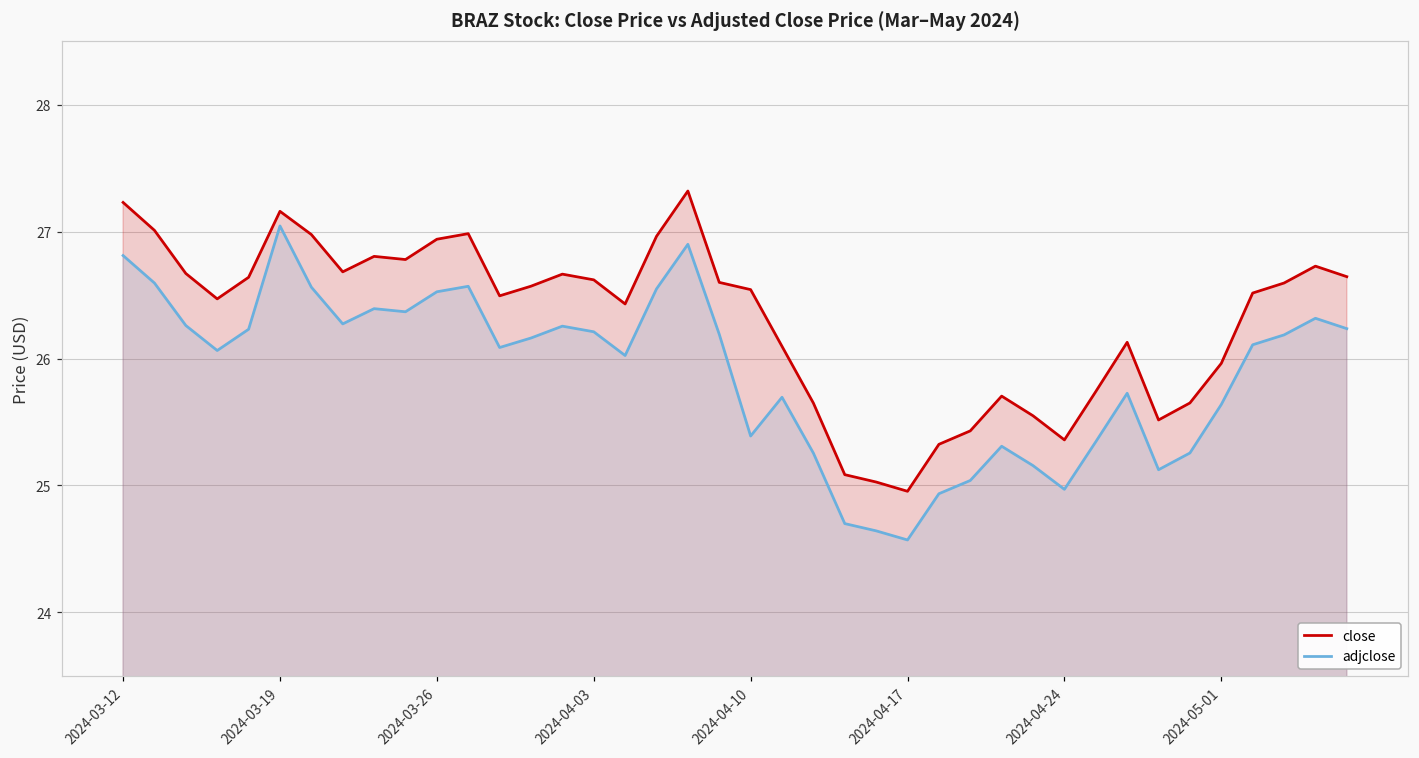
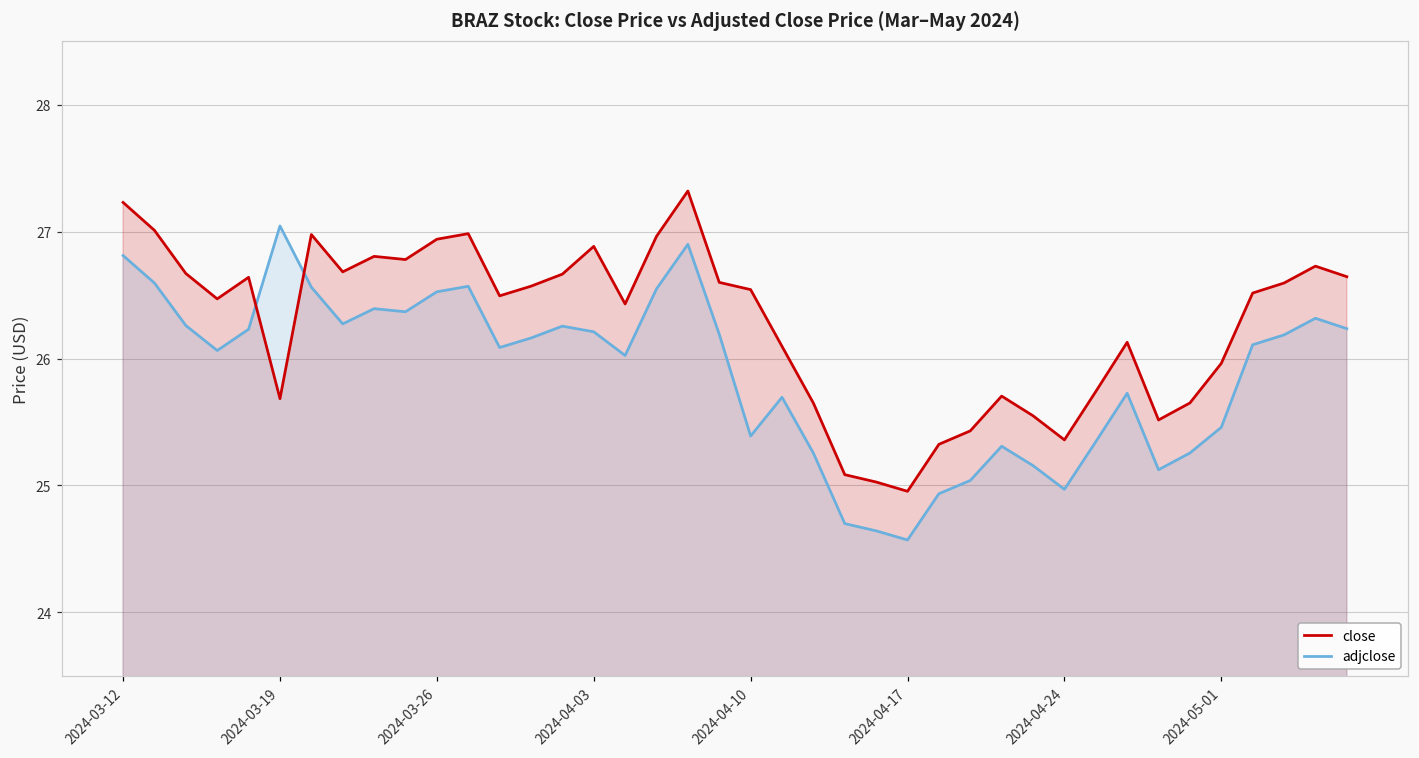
  {
    "close": {
      "2024-03-12": 27.23,
-     "2024-03-19": 27.16,
+     "2024-03-19": 25.68,
      "2024-03-26": 26.94,
-     "2024-04-03": 26.62,
+     "2024-04-03": 26.88,
      "2024-04-10": 26.54,
      "2024-04-17": 24.95,
      "2024-04-24": 25.36,
      "2024-05-01": 25.96
    },
    "adjclose": {
      "2024-03-12": 26.81,
      "2024-03-19": 27.04,
      "2024-03-26": 26.53,
      "2024-04-03": 26.21,
      "2024-04-10": 25.39,
      "2024-04-17": 24.57,
      "2024-04-24": 24.97,
-     "2024-05-01": 25.64
+     "2024-05-01": 25.46
    }
  }
